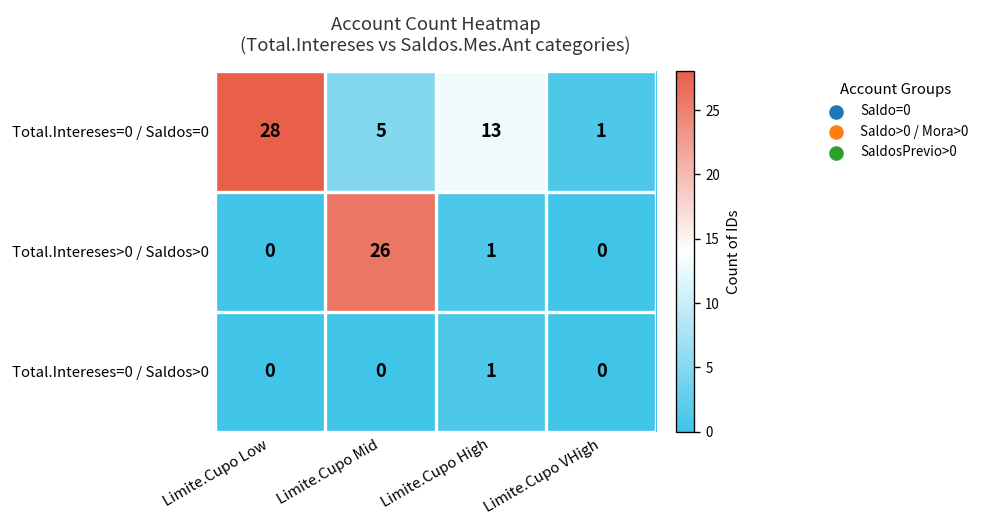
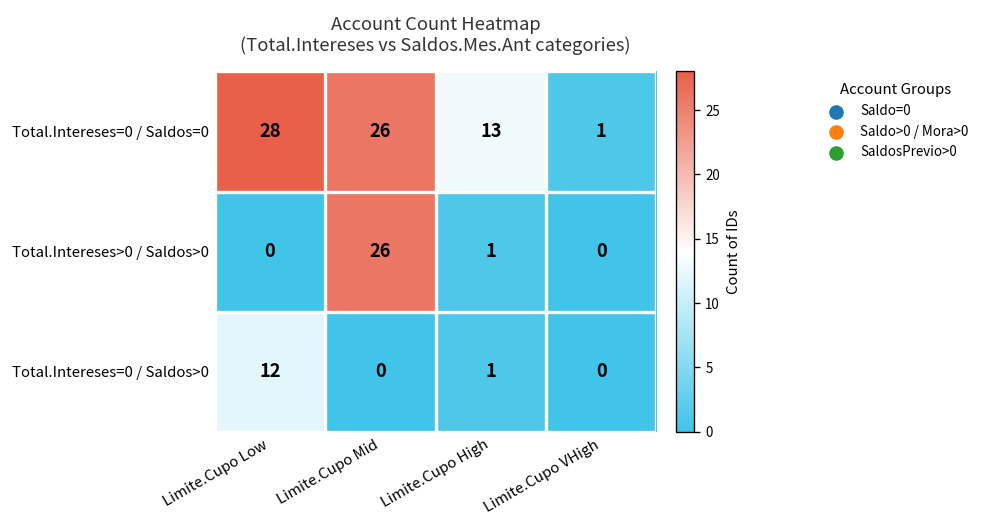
  {
    "Total.Intereses=0 / Saldos=0": {
      "Limite.Cupo Low": 28,
-     "Limite.Cupo Mid": 5,
+     "Limite.Cupo Mid": 26,
      "Limite.Cupo High": 13,
      "Limite.Cupo VHigh": 1
    },
    "Total.Intereses>0 / Saldos>0": {
      "Limite.Cupo Low": 0,
      "Limite.Cupo Mid": 26,
      "Limite.Cupo High": 1,
      "Limite.Cupo VHigh": 0
    },
    "Total.Intereses=0 / Saldos>0": {
-     "Limite.Cupo Low": 0,
+     "Limite.Cupo Low": 12,
      "Limite.Cupo Mid": 0,
      "Limite.Cupo High": 1,
      "Limite.Cupo VHigh": 0
    }
  }
